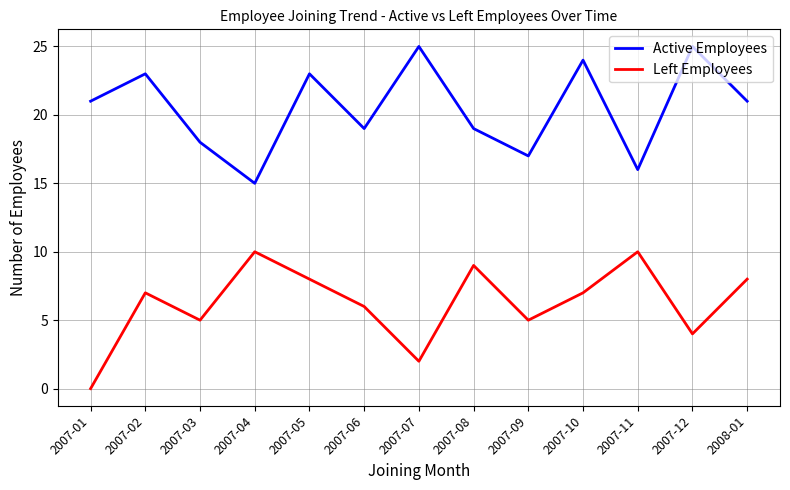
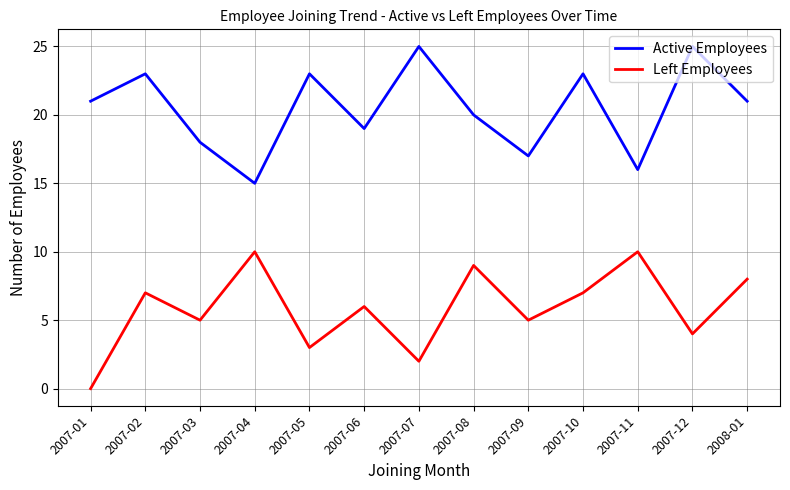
  {
    "Active Employees": {
      "2007-01": 21,
      "2007-02": 23,
      "2007-03": 18,
      "2007-04": 15,
      "2007-05": 23,
      "2007-06": 19,
      "2007-07": 25,
-     "2007-08": 19,
+     "2007-08": 20,
      "2007-09": 17,
-     "2007-10": 24,
+     "2007-10": 23,
      "2007-11": 16,
      "2008-01": 21
    },
    "Left Employees": {
      "2007-01": 0,
      "2007-02": 7,
      "2007-03": 5,
      "2007-04": 10,
-     "2007-05": 8,
+     "2007-05": 3,
      "2007-06": 6,
      "2007-07": 2,
      "2007-08": 9,
      "2007-09": 5,
      "2007-10": 7,
      "2007-11": 10,
      "2007-12": 4,
      "2008-01": 8
    }
  }
